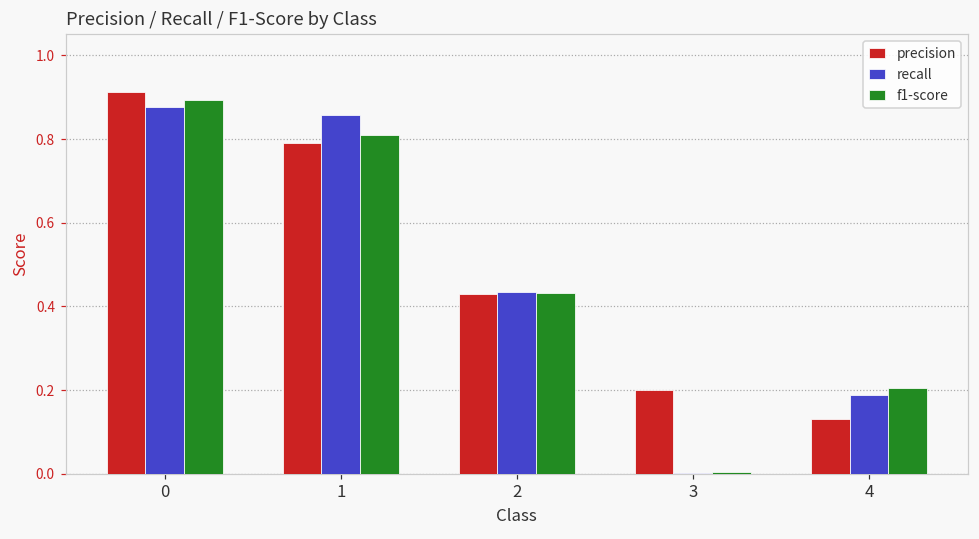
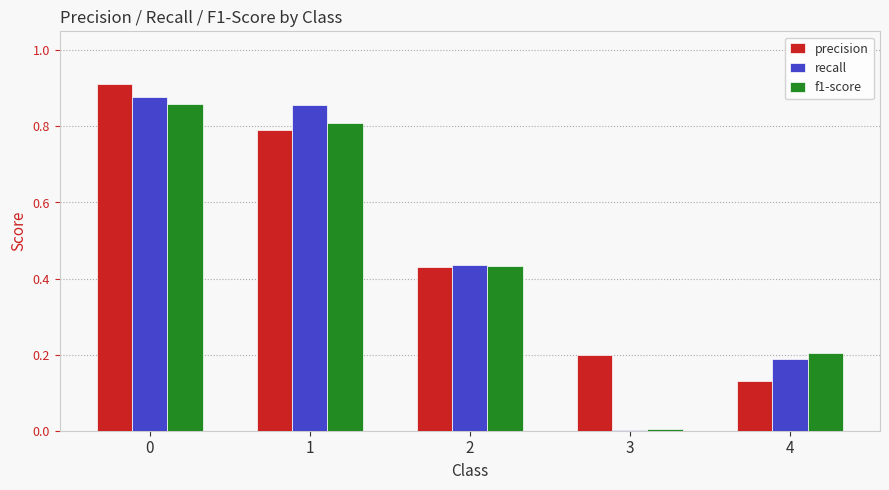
  {
    "precision": {
      "0": 0.91,
      "1": 0.79,
      "2": 0.43,
      "3": 0.20,
      "4": 0.13
    },
    "recall": {
      "0": 0.88,
      "1": 0.86,
      "2": 0.44,
      "4": 0.19
    },
    "f1-score": {
-     "0": 0.89,
+     "0": 0.86,
      "1": 0.81,
      "2": 0.43,
      "4": 0.20
    }
  }
